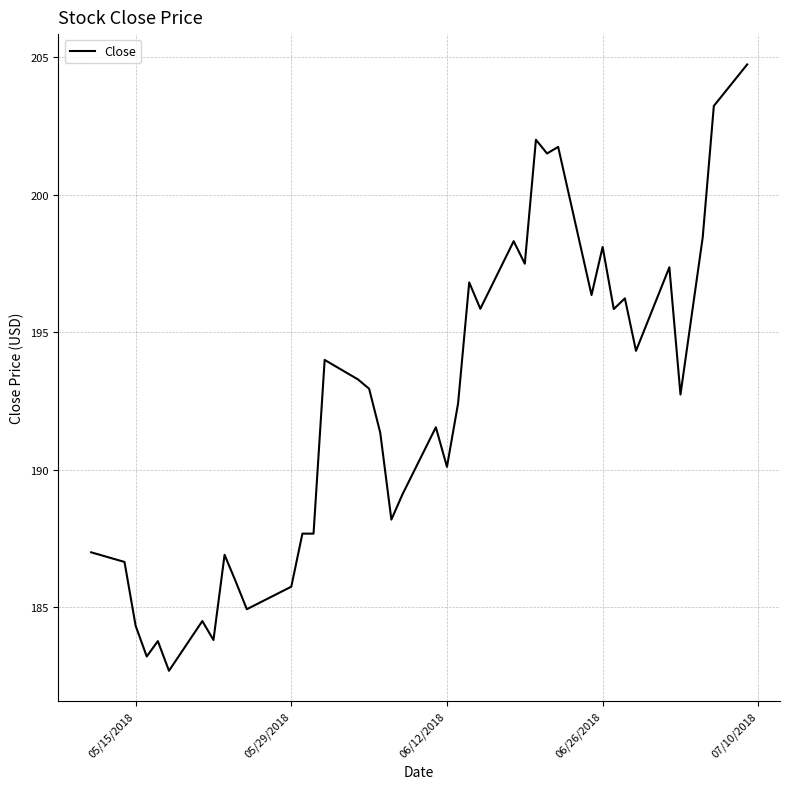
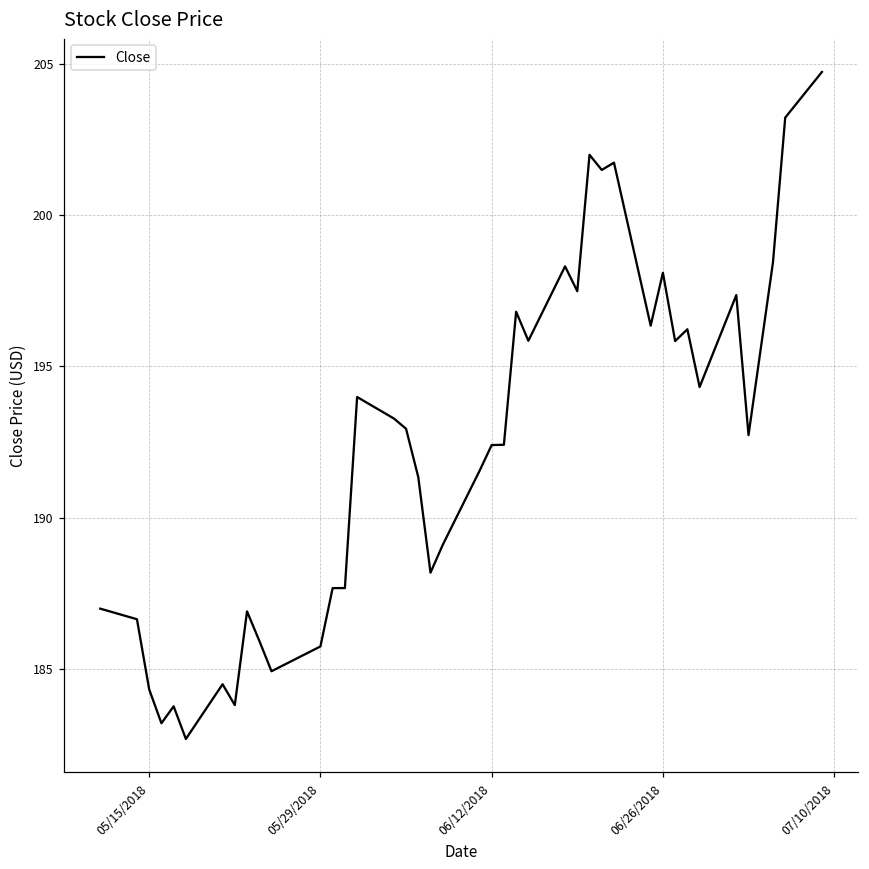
  {
    "05/15/2018": 184.3,
    "05/29/2018": 185.7,
-   "06/12/2018": 190.1,
+   "06/12/2018": 192.4,
    "06/26/2018": 198.1
  }
